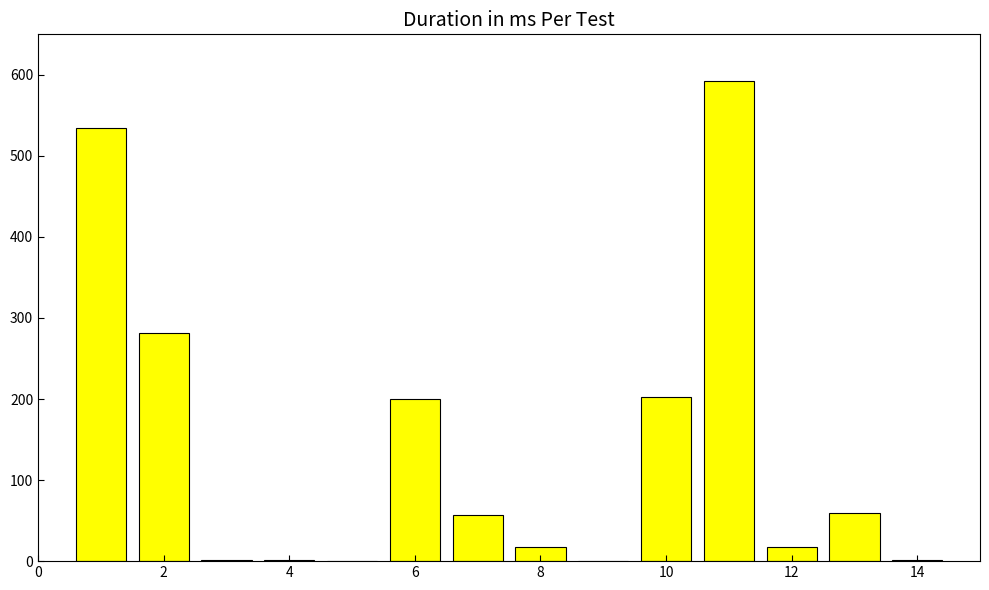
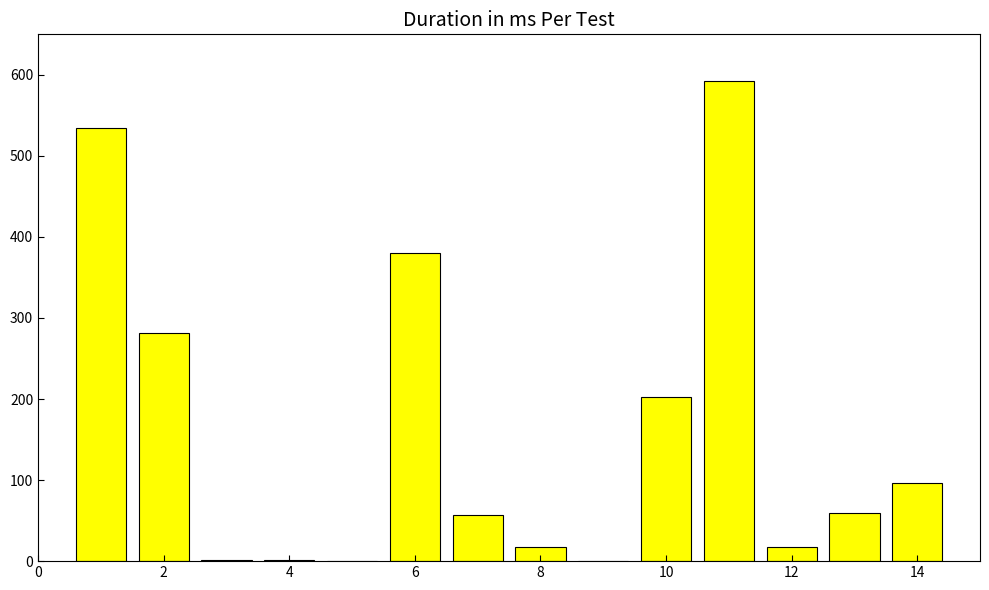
  {
    "2": 280,
-   "6": 200,
+   "6": 380,
    "8": 20,
    "10": 200,
    "12": 20,
-   "14": 0
+   "14": 100
  }
